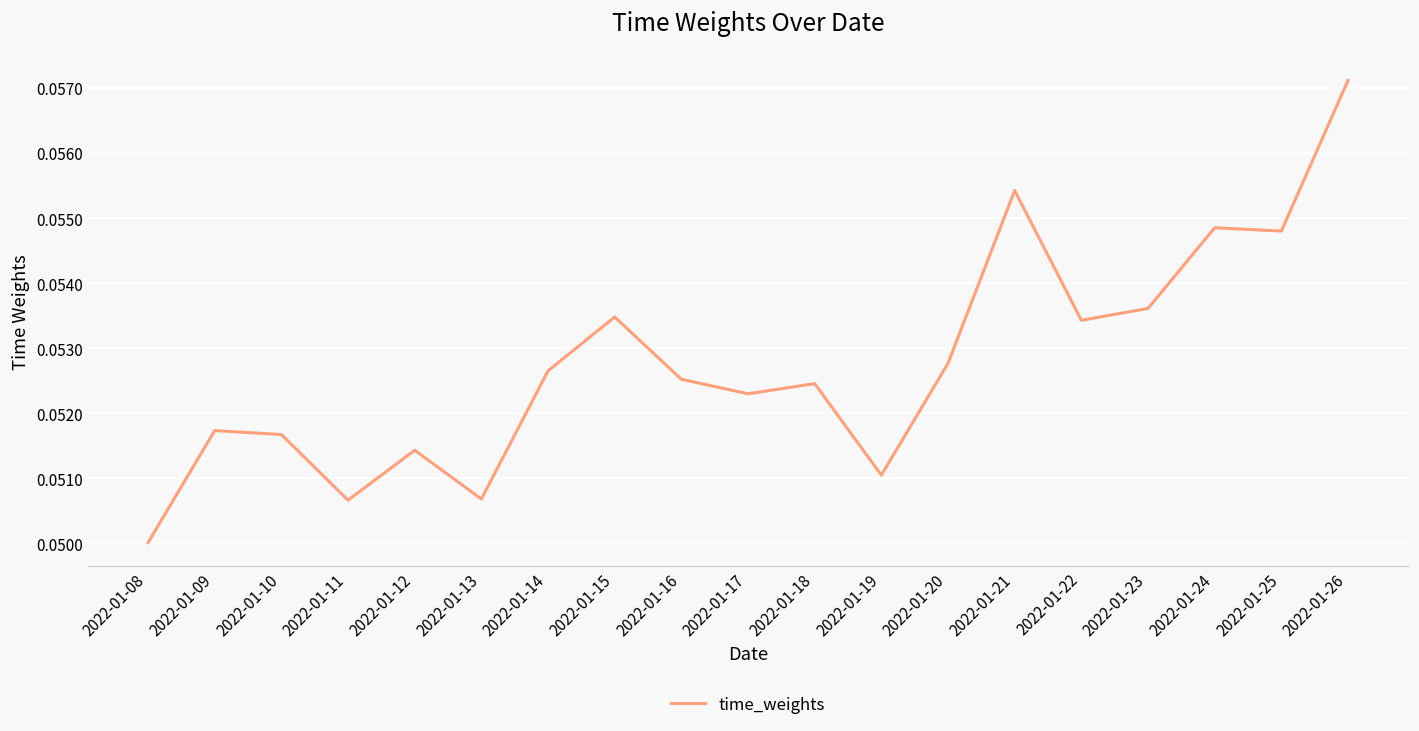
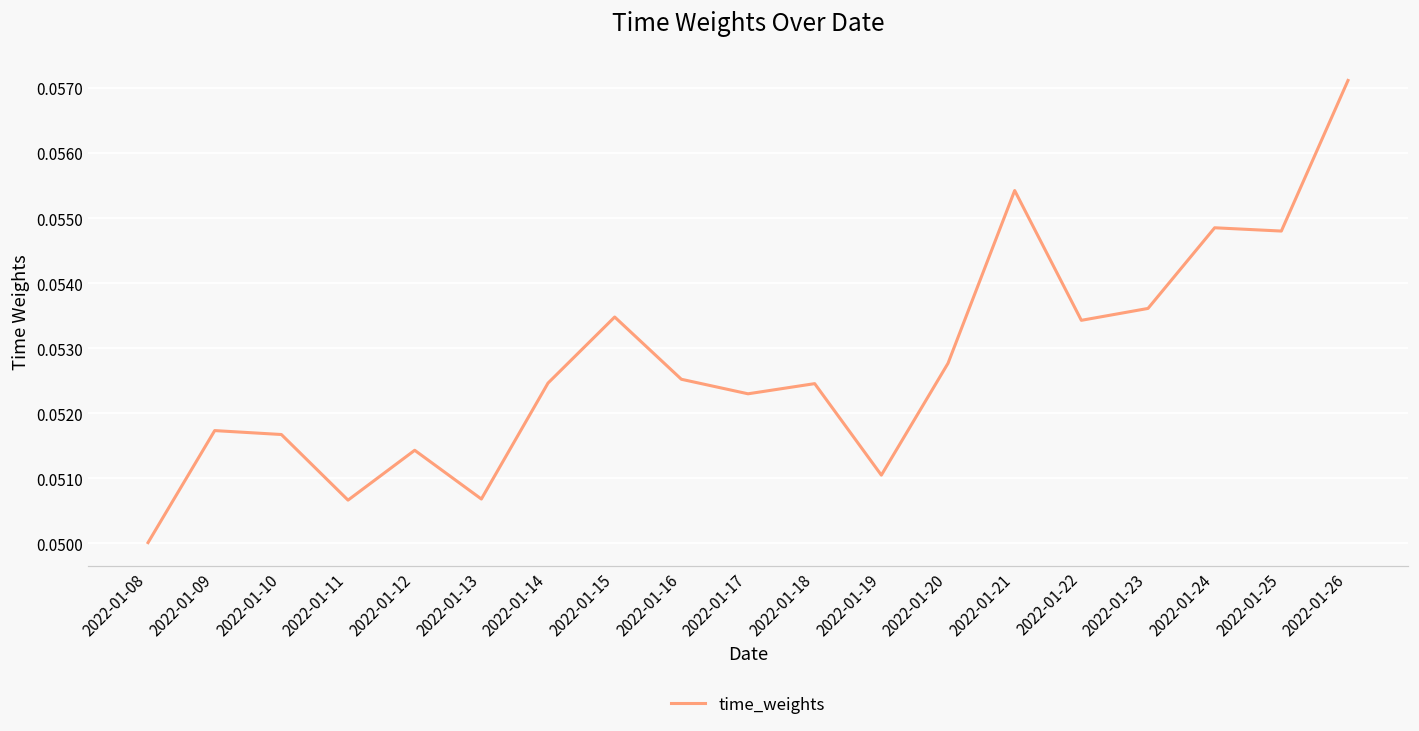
  {
    "2022-01-08": 0.0500,
    "2022-01-09": 0.0517,
    "2022-01-10": 0.0517,
    "2022-01-11": 0.0507,
    "2022-01-12": 0.0514,
    "2022-01-13": 0.0507,
-   "2022-01-14": 0.0527,
+   "2022-01-14": 0.0525,
    "2022-01-15": 0.0535,
    "2022-01-16": 0.0525,
    "2022-01-17": 0.0523,
    "2022-01-18": 0.0525,
    "2022-01-19": 0.0510,
    "2022-01-20": 0.0528,
    "2022-01-21": 0.0554,
    "2022-01-22": 0.0534,
    "2022-01-23": 0.0536,
    "2022-01-24": 0.0549,
    "2022-01-25": 0.0548,
    "2022-01-26": 0.0571
  }
